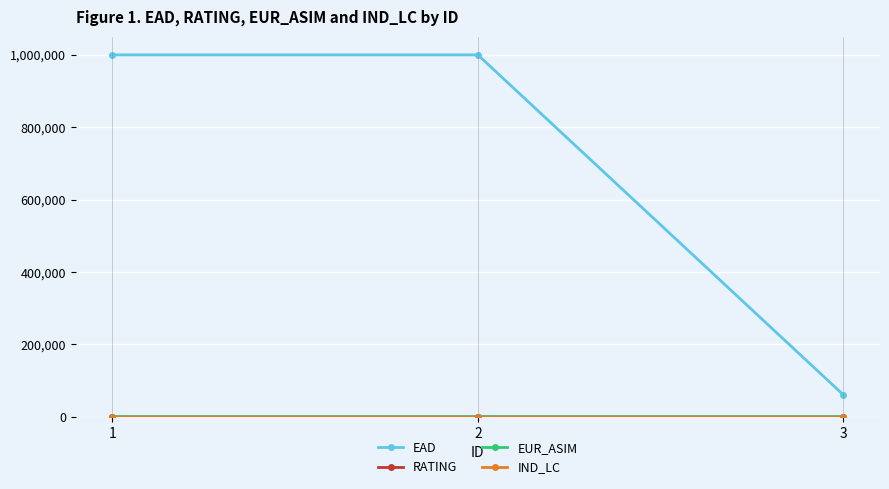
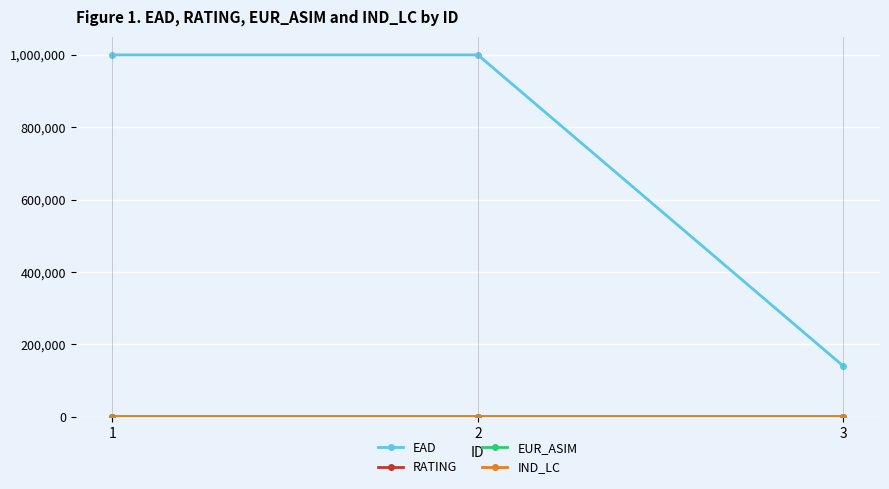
  {
    "EAD": {
      "1": "1,000,000",
      "2": "1,000,000",
-     "3": "60,000"
+     "3": "140,000"
    },
    "IND_LC": {
      "1": "0",
      "2": "0",
      "3": "0"
    }
  }
